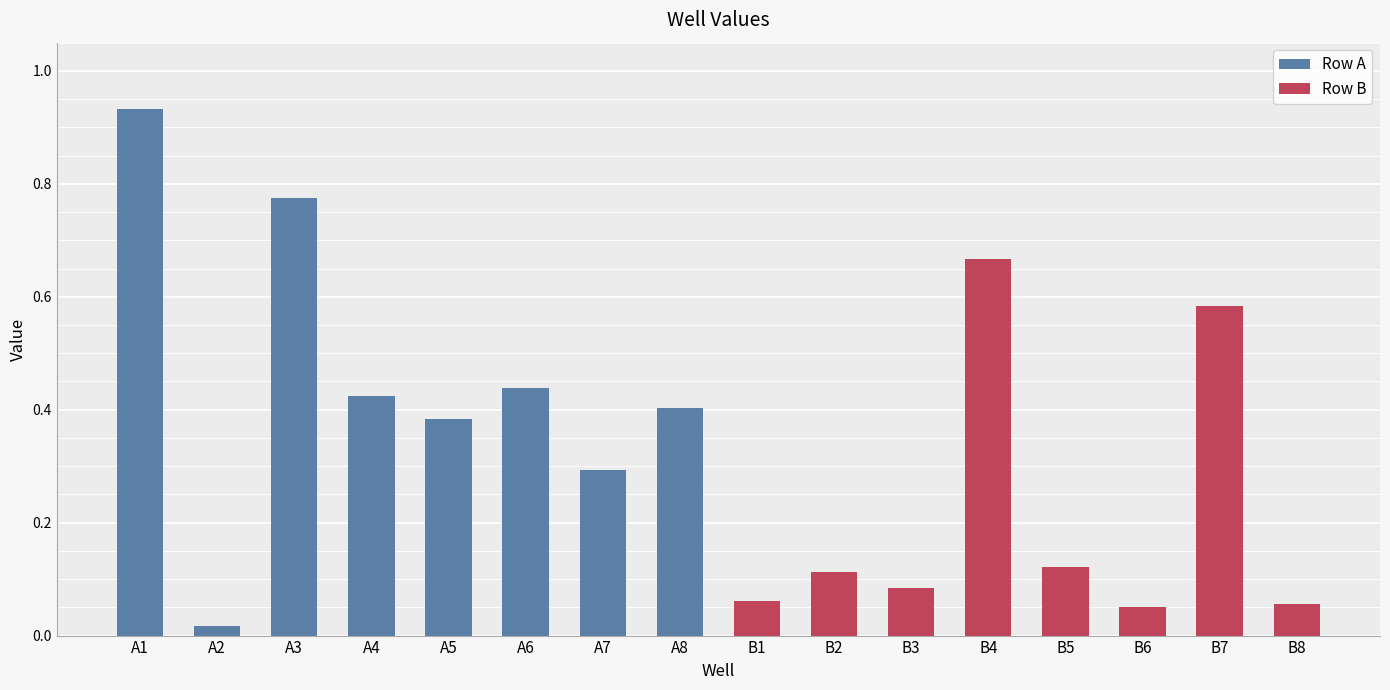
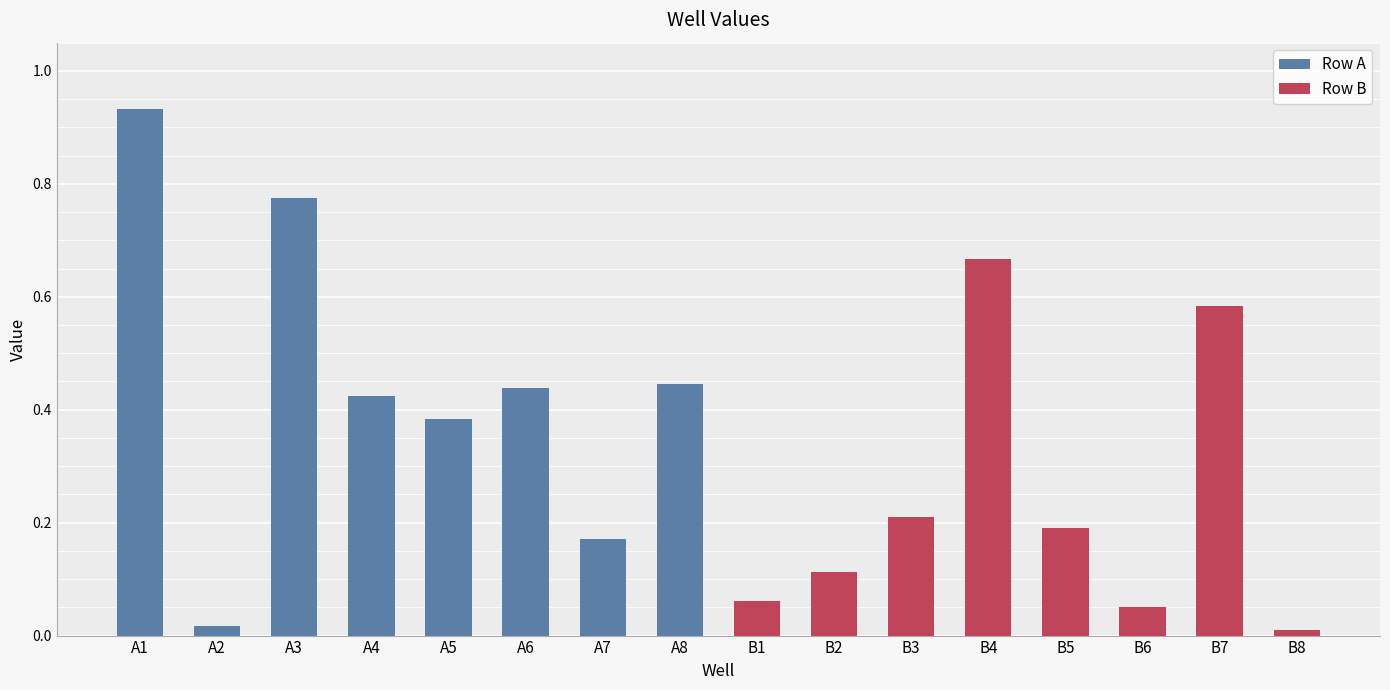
  {
    "Row A": {
      "A1": 0.93,
      "A2": 0.02,
      "A3": 0.78,
      "A4": 0.42,
      "A5": 0.38,
      "A6": 0.44,
-     "A7": 0.29,
-     "A8": 0.40
+     "A7": 0.17,
+     "A8": 0.45
    },
    "Row B": {
      "B1": 0.06,
      "B2": 0.11,
-     "B3": 0.08,
+     "B3": 0.21,
      "B4": 0.67,
-     "B5": 0.12,
+     "B5": 0.19,
      "B6": 0.05,
      "B7": 0.58,
-     "B8": 0.06
+     "B8": 0.01
    }
  }
